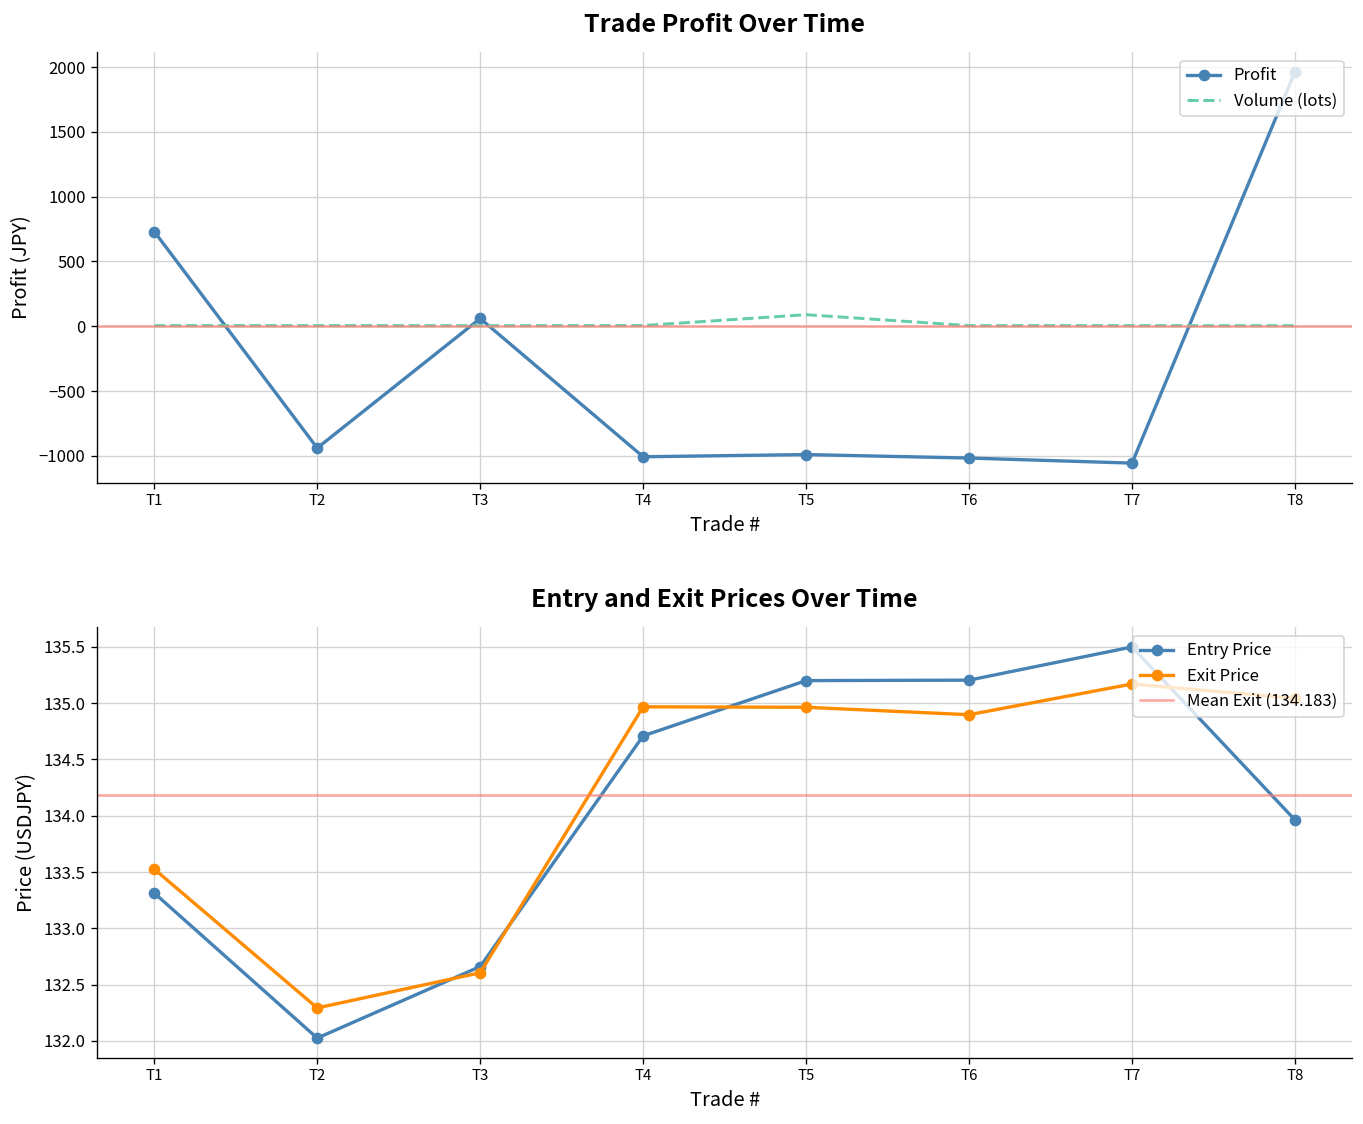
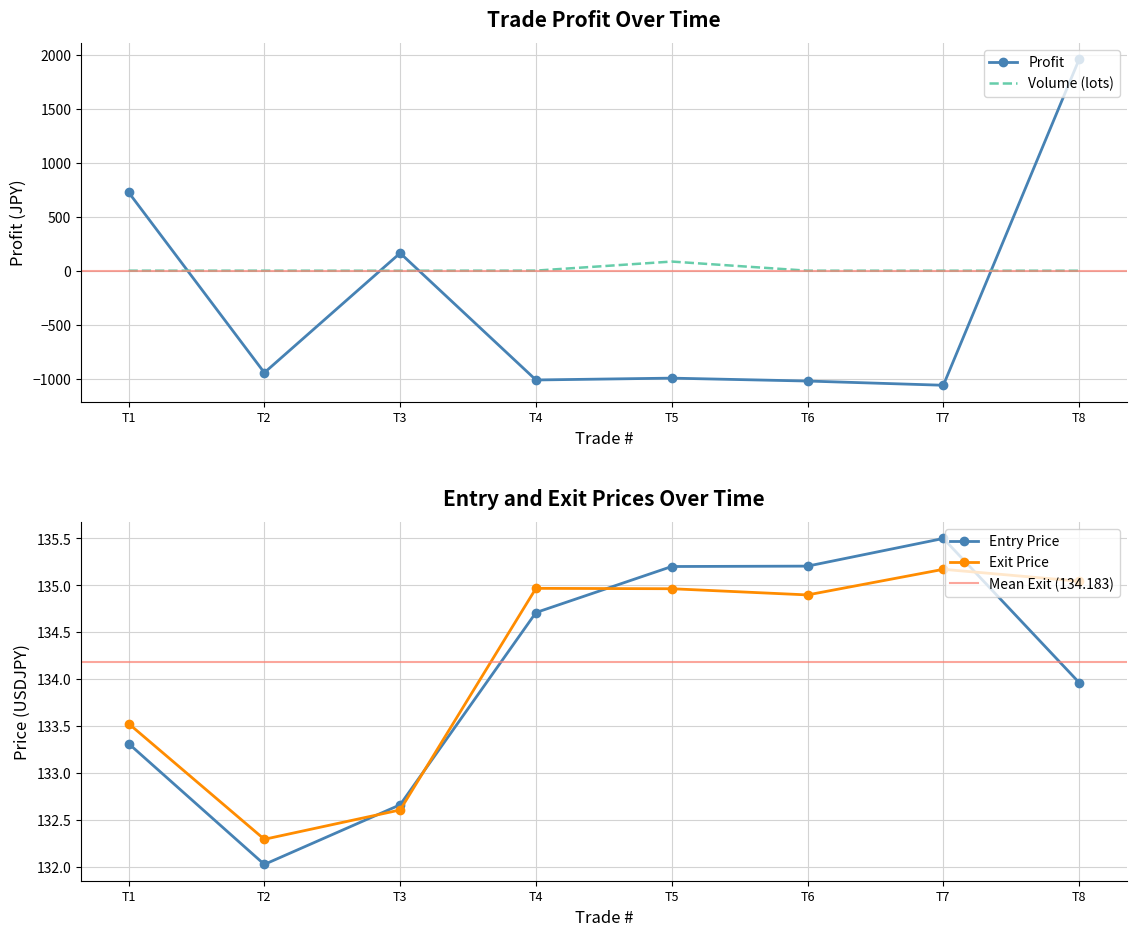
  {
    "Trade Profit Over Time": {
      "Profit": {
        "T1": 730,
        "T2": -940,
-       "T3": 60,
+       "T3": 170,
        "T4": -1010,
        "T5": -990,
        "T6": -1020,
        "T7": -1060
      },
      "Volume (lots)": {
        "T1": 0,
        "T2": 0,
        "T3": 0,
        "T4": 10,
        "T5": 90,
        "T6": 0,
        "T7": 0,
        "T8": 0
      }
    },
    "Entry and Exit Prices Over Time": {
      "Entry Price": {
        "T1": 133.3,
        "T2": 132.0,
        "T3": 132.7,
        "T4": 134.7,
        "T5": 135.2,
        "T6": 135.2,
        "T7": 135.5,
        "T8": 134.0
      },
      "Exit Price": {
        "T1": 133.5,
        "T2": 132.3,
        "T3": 132.6,
        "T4": 135.0,
        "T5": 135.0,
        "T6": 134.9,
        "T7": 135.2
      }
    }
  }
